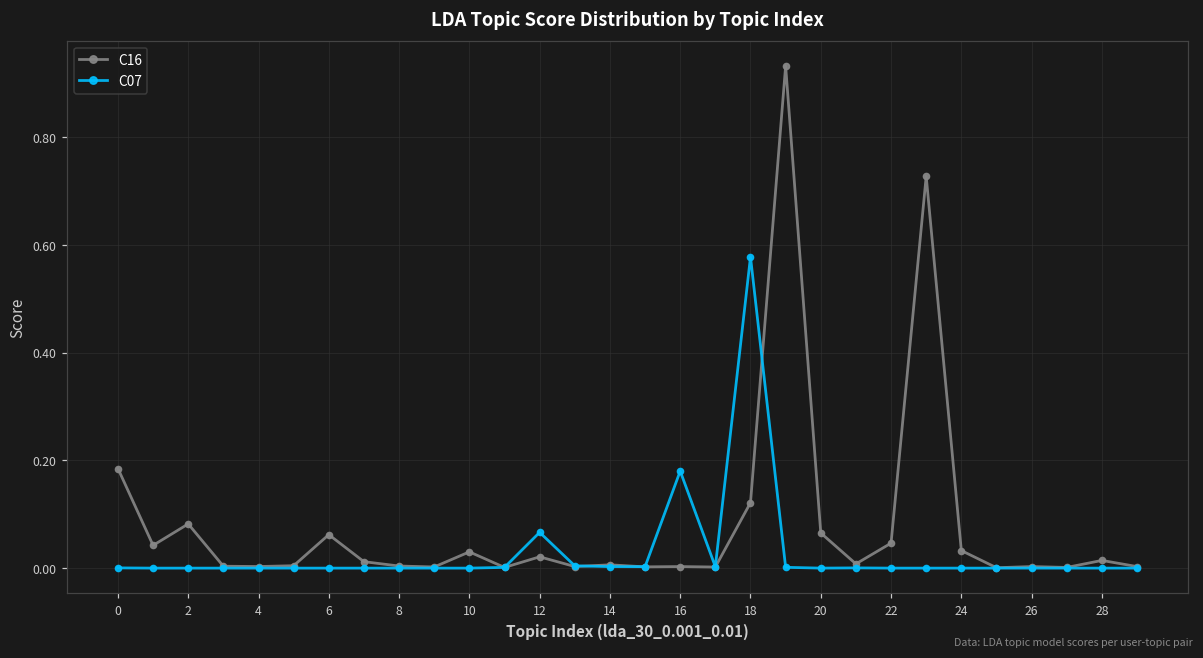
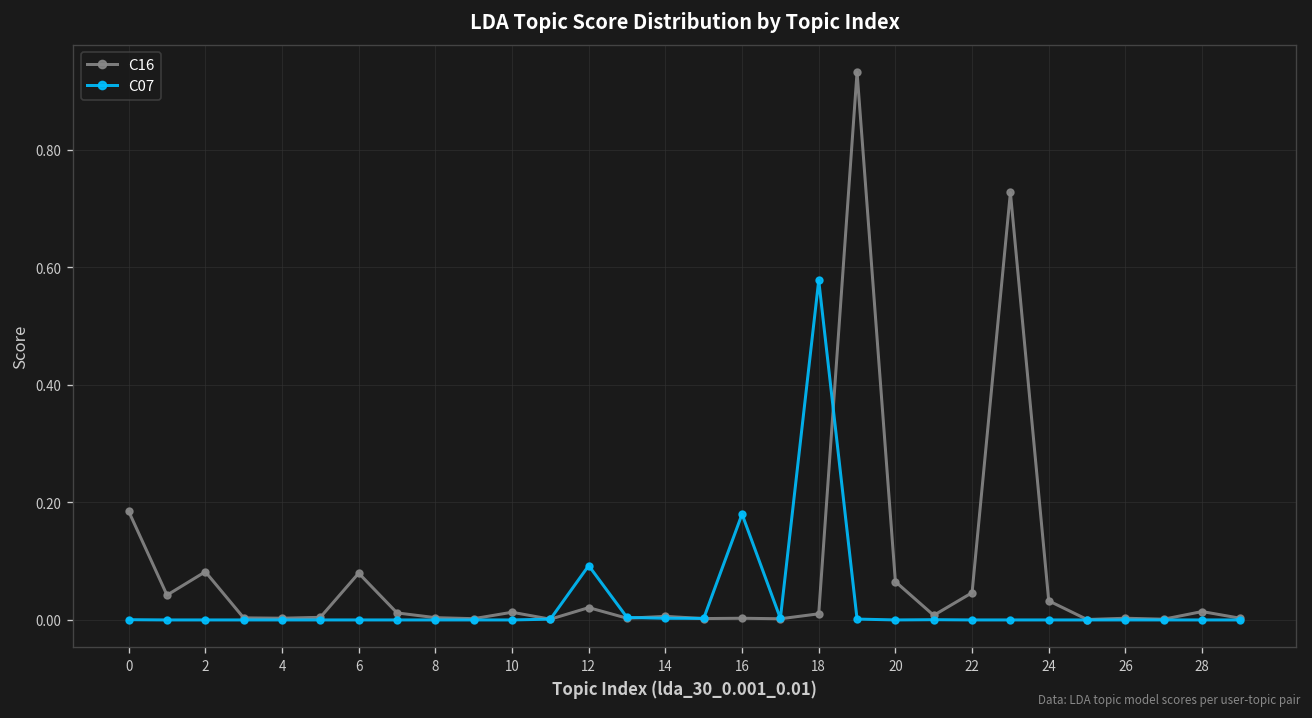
  {
    "C16": {
      "0": 0.18,
      "2": 0.08,
-     "6": 0.06,
-     "10": 0.03,
+     "6": 0.08,
+     "10": 0.01,
      "12": 0.02,
      "16": 0.00,
-     "18": 0.12,
+     "18": 0.01,
      "20": 0.07,
      "22": 0.05,
      "24": 0.03,
      "28": 0.01
    },
    "C07": {
      "0": 0.00,
      "2": 0.00,
      "6": 0.00,
      "10": 0.00,
-     "12": 0.07,
+     "12": 0.09,
      "16": 0.18,
      "18": 0.58,
      "20": 0.00,
      "22": 0.00,
      "24": 0.00,
      "28": 0.00
    }
  }
